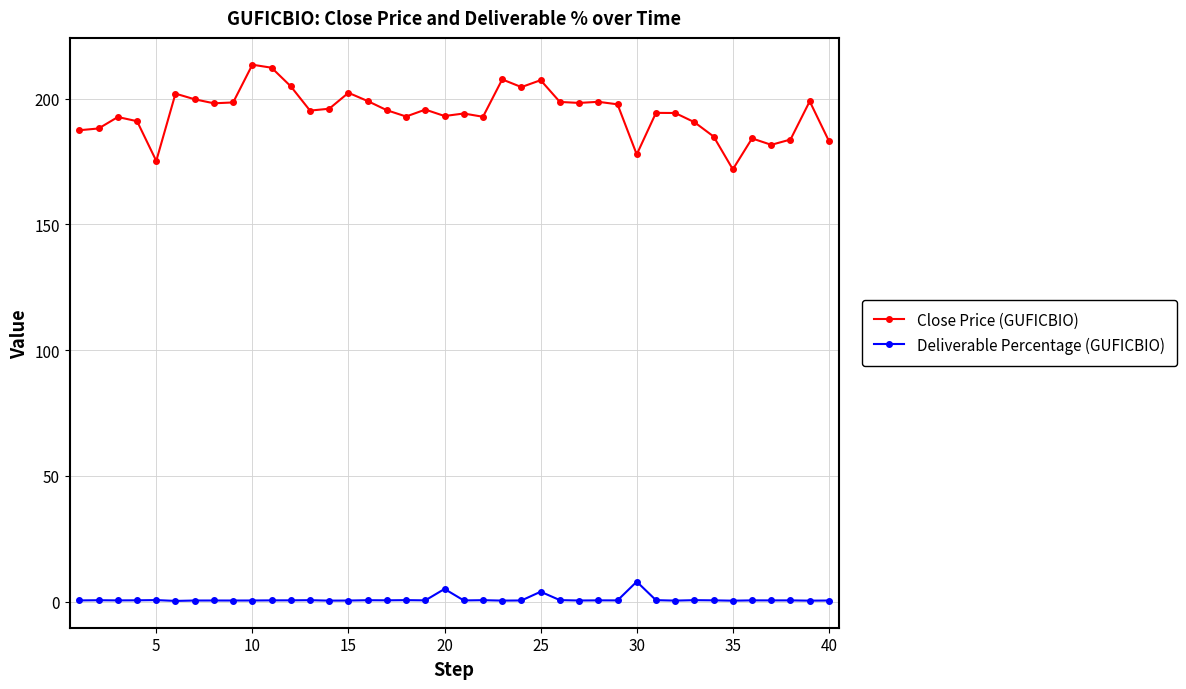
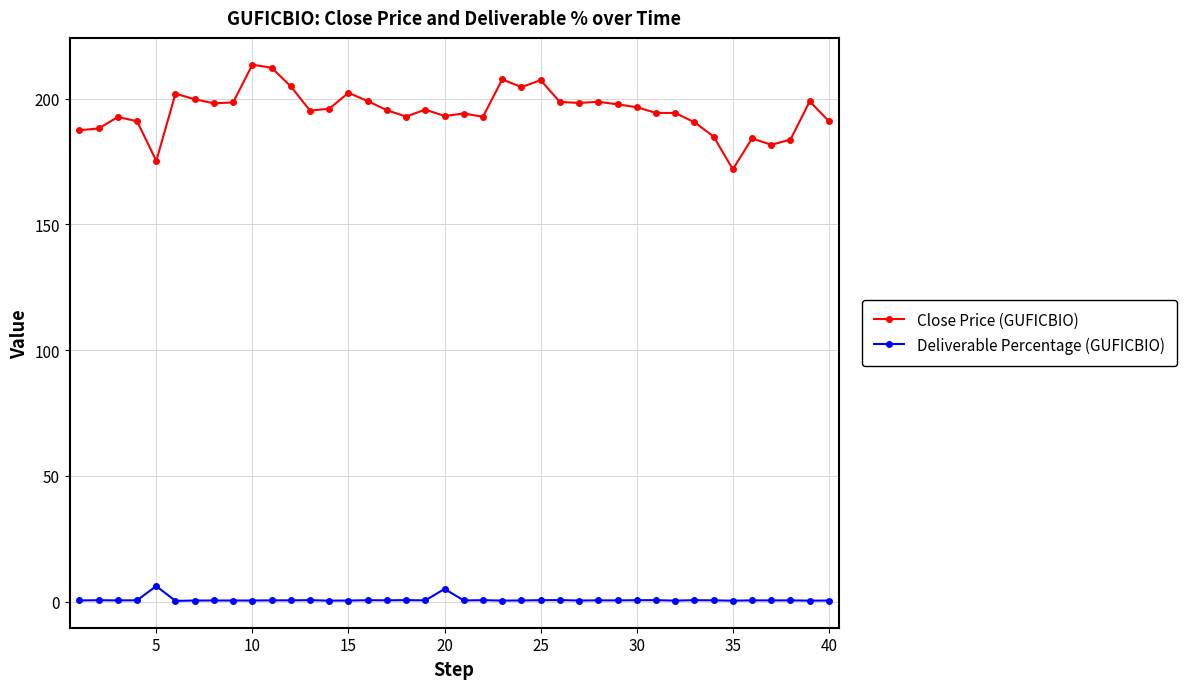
  {
    "Close Price (GUFICBIO)": {
      "5": 175,
      "10": 213,
      "15": 202,
      "20": 193,
      "25": 207,
-     "30": 178,
+     "30": 197,
      "35": 172,
-     "40": 183
+     "40": 191
    },
    "Deliverable Percentage (GUFICBIO)": {
-     "5": 1,
+     "5": 6,
      "10": 0,
      "15": 0,
      "20": 5,
-     "25": 4,
-     "30": 8,
+     "25": 1,
+     "30": 1,
      "35": 0,
      "40": 0
    }
  }
